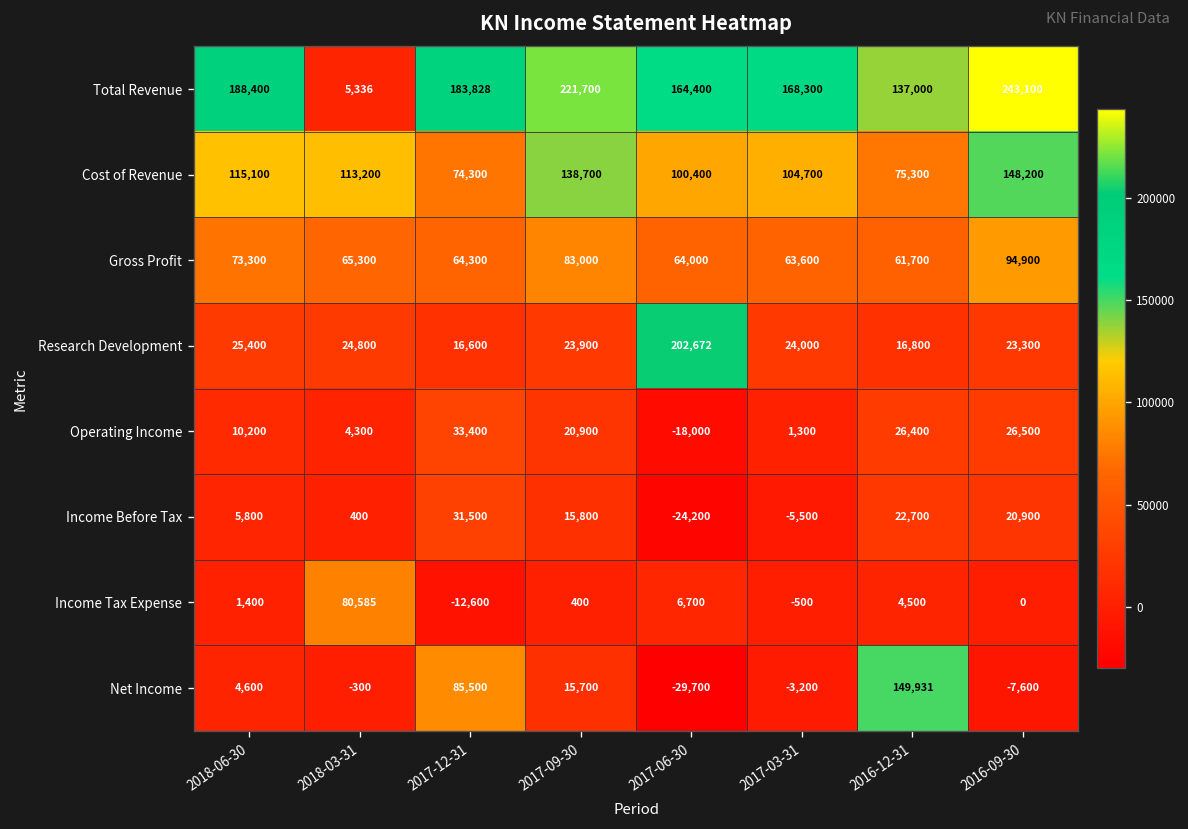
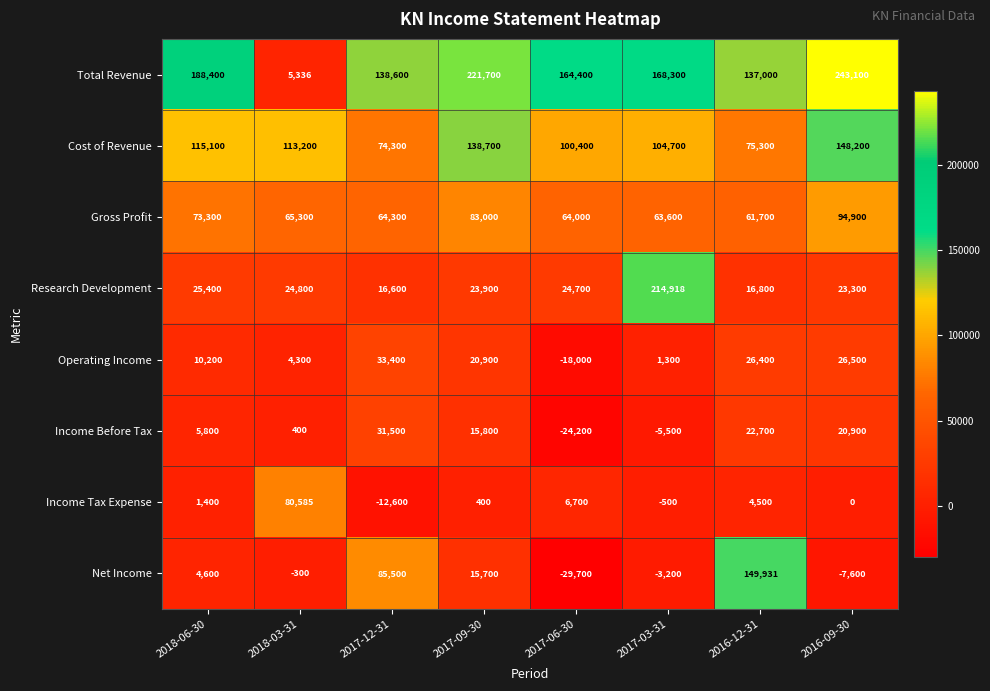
  {
    "Total Revenue": {
      "2018-06-30": "188,400",
      "2018-03-31": "5,336",
-     "2017-12-31": "183,828",
+     "2017-12-31": "138,600",
      "2017-09-30": "221,700",
      "2017-06-30": "164,400",
      "2017-03-31": "168,300",
      "2016-12-31": "137,000",
      "2016-09-30": "243,100"
    },
    "Cost of Revenue": {
      "2018-06-30": "115,100",
      "2018-03-31": "113,200",
      "2017-12-31": "74,300",
      "2017-09-30": "138,700",
      "2017-06-30": "100,400",
      "2017-03-31": "104,700",
      "2016-12-31": "75,300",
      "2016-09-30": "148,200"
    },
    "Gross Profit": {
      "2018-06-30": "73,300",
      "2018-03-31": "65,300",
      "2017-12-31": "64,300",
      "2017-09-30": "83,000",
      "2017-06-30": "64,000",
      "2017-03-31": "63,600",
      "2016-12-31": "61,700",
      "2016-09-30": "94,900"
    },
    "Research Development": {
      "2018-06-30": "25,400",
      "2018-03-31": "24,800",
      "2017-12-31": "16,600",
      "2017-09-30": "23,900",
-     "2017-06-30": "202,672",
-     "2017-03-31": "24,000",
+     "2017-06-30": "24,700",
+     "2017-03-31": "214,918",
      "2016-12-31": "16,800",
      "2016-09-30": "23,300"
    },
    "Operating Income": {
      "2018-06-30": "10,200",
      "2018-03-31": "4,300",
      "2017-12-31": "33,400",
      "2017-09-30": "20,900",
      "2017-06-30": "-18,000",
      "2017-03-31": "1,300",
      "2016-12-31": "26,400",
      "2016-09-30": "26,500"
    },
    "Income Before Tax": {
      "2018-06-30": "5,800",
      "2018-03-31": "400",
      "2017-12-31": "31,500",
      "2017-09-30": "15,800",
      "2017-06-30": "-24,200",
      "2017-03-31": "-5,500",
      "2016-12-31": "22,700",
      "2016-09-30": "20,900"
    },
    "Income Tax Expense": {
      "2018-06-30": "1,400",
      "2018-03-31": "80,585",
      "2017-12-31": "-12,600",
      "2017-09-30": "400",
      "2017-06-30": "6,700",
      "2017-03-31": "-500",
      "2016-12-31": "4,500",
      "2016-09-30": "0"
    },
    "Net Income": {
      "2018-06-30": "4,600",
      "2018-03-31": "-300",
      "2017-12-31": "85,500",
      "2017-09-30": "15,700",
      "2017-06-30": "-29,700",
      "2017-03-31": "-3,200",
      "2016-12-31": "149,931",
      "2016-09-30": "-7,600"
    }
  }
